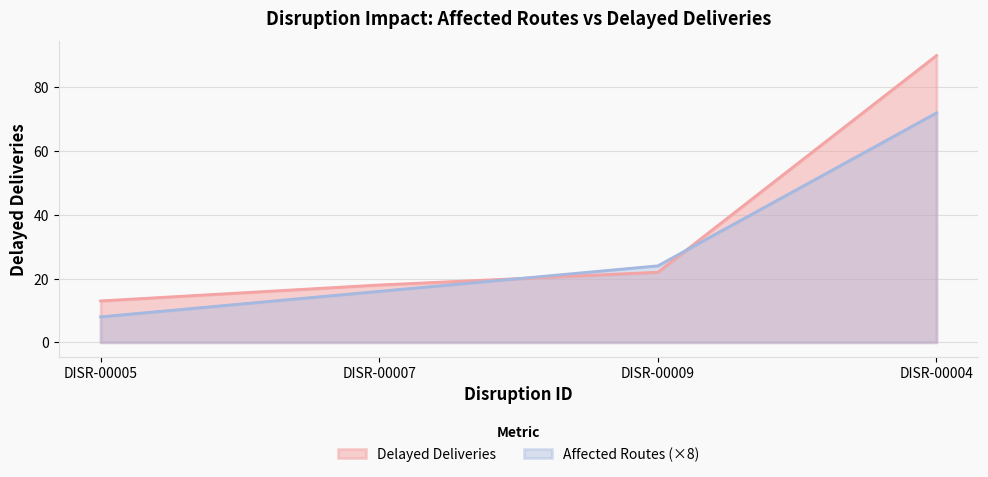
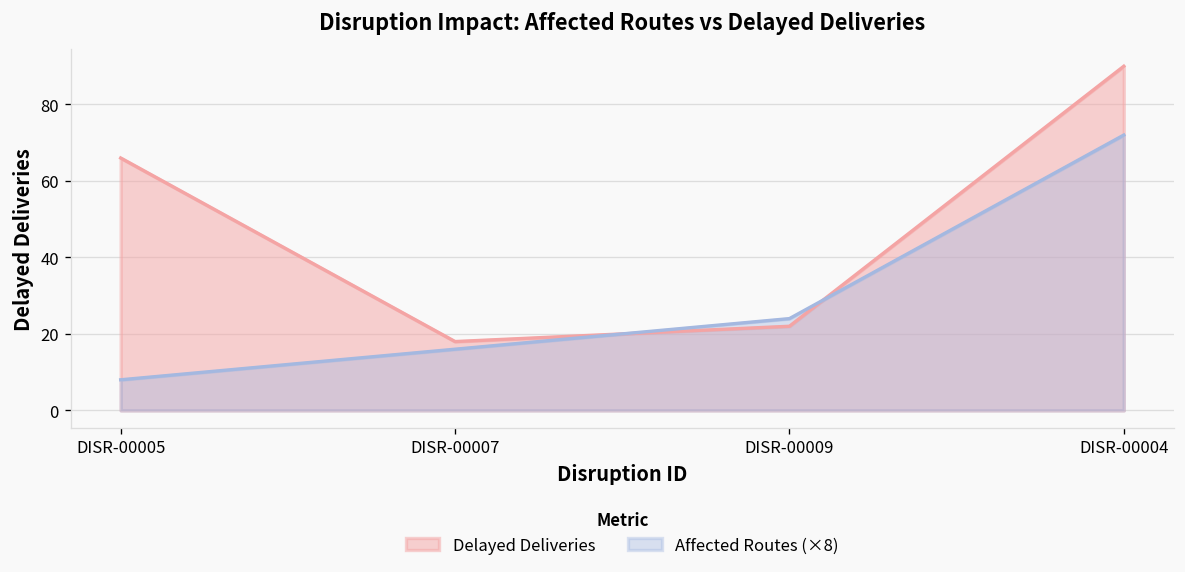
  {
    "Delayed Deliveries": {
-     "DISR-00005": 13,
+     "DISR-00005": 66,
      "DISR-00007": 18,
      "DISR-00009": 22,
      "DISR-00004": 90
    },
    "Affected Routes (×8)": {
      "DISR-00005": 8,
      "DISR-00007": 16,
      "DISR-00009": 24,
      "DISR-00004": 72
    }
  }
